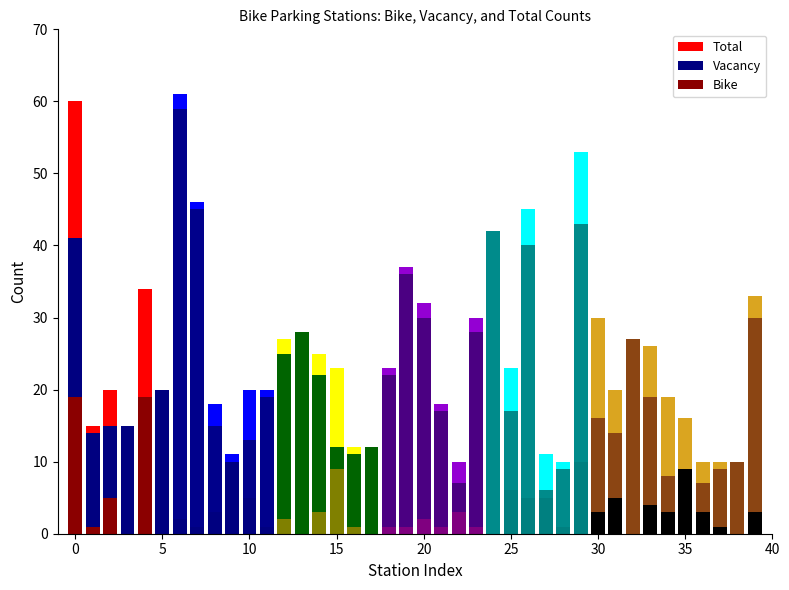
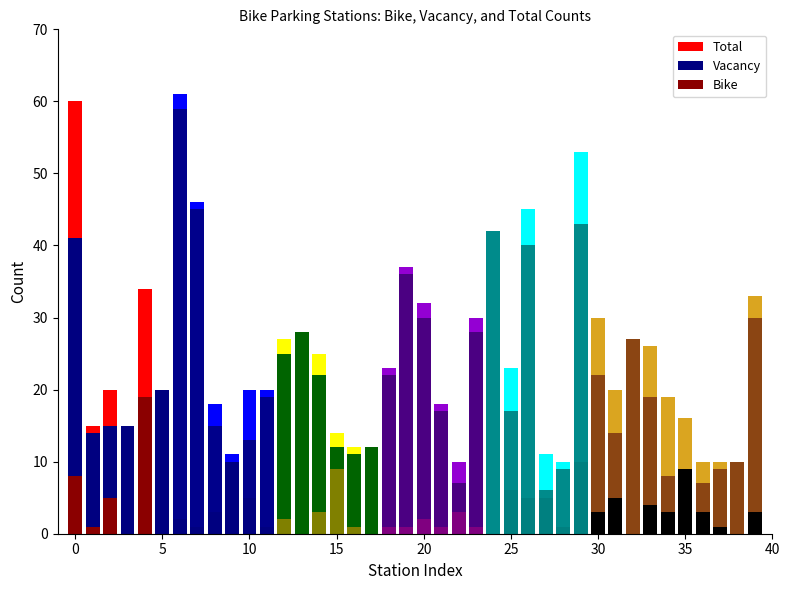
  {
    "Total": {
      "0": 60,
      "10": 20,
-     "15": 23,
+     "15": 14,
      "20": 32,
      "25": 23,
      "30": 30,
      "35": 16
    },
    "Vacancy": {
      "5": 20,
-     "30": 16
+     "30": 22
    },
    "Bike": {
-     "0": 19,
+     "0": 8,
      "5": 0
    }
  }
